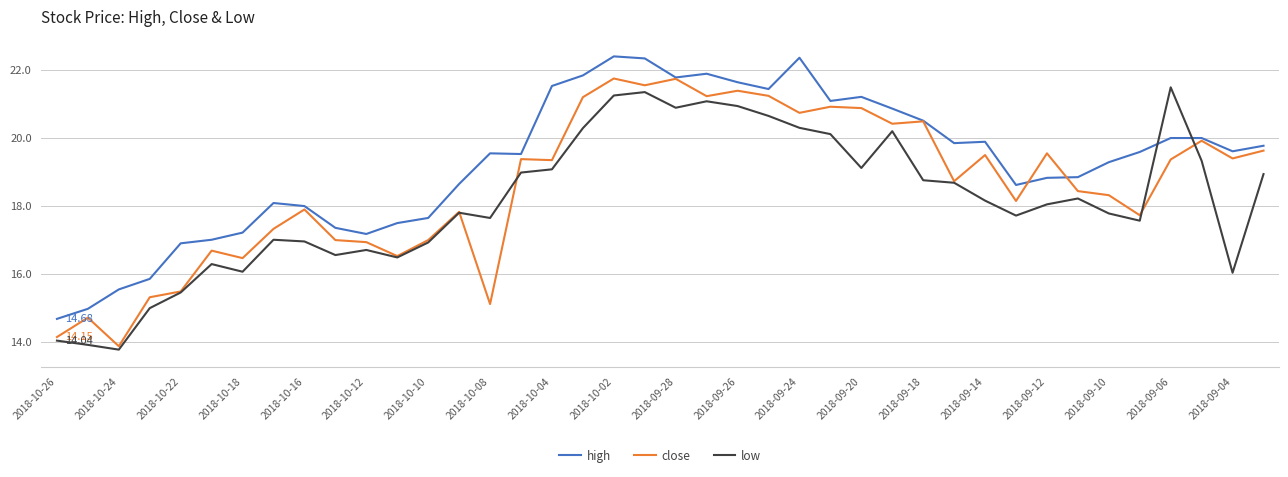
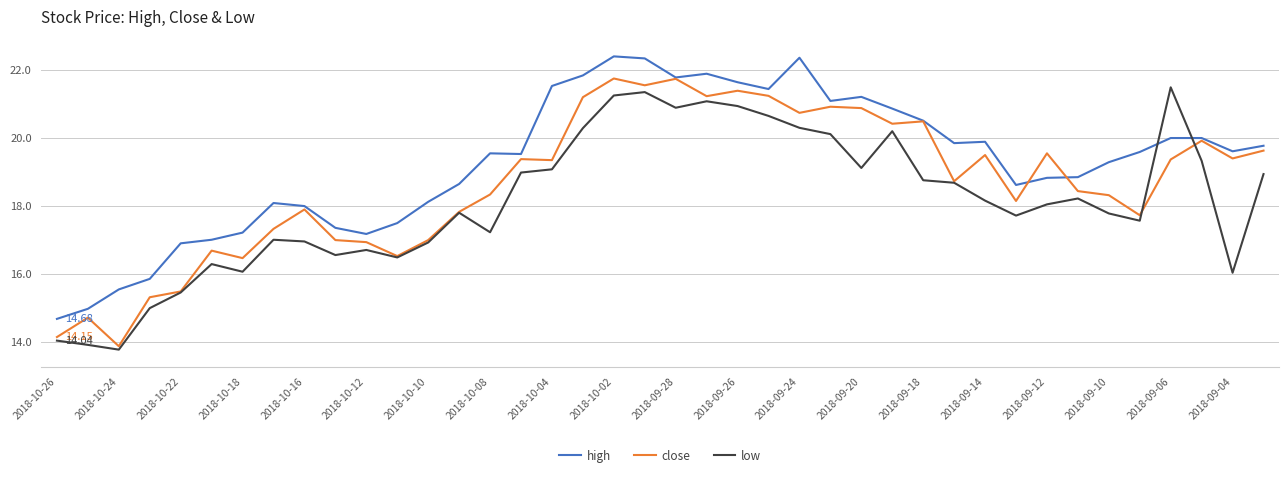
  {
    "high": {
      "2018-10-24": 15.6,
      "2018-10-22": 16.9,
      "2018-10-18": 17.2,
      "2018-10-16": 18.0,
      "2018-10-12": 17.2,
-     "2018-10-10": 17.7,
+     "2018-10-10": 18.1,
      "2018-10-08": 19.6,
      "2018-10-04": 21.5,
      "2018-10-02": 22.4,
      "2018-09-26": 21.6,
      "2018-09-24": 22.4,
      "2018-09-20": 21.2,
      "2018-09-14": 19.9,
      "2018-09-12": 18.8,
      "2018-09-10": 19.3,
      "2018-09-06": 20.0,
      "2018-09-04": 19.6
    },
    "close": {
      "2018-10-24": 13.9,
      "2018-10-18": 16.5,
      "2018-10-16": 17.9,
      "2018-10-12": 16.9,
-     "2018-10-08": 15.1,
+     "2018-10-08": 18.3,
      "2018-10-04": 19.4,
      "2018-10-02": 21.8,
      "2018-09-26": 21.4,
      "2018-09-24": 20.7,
      "2018-09-20": 20.9,
      "2018-09-14": 19.5,
      "2018-09-12": 19.6,
      "2018-09-10": 18.3,
      "2018-09-06": 19.4,
      "2018-09-04": 19.4
    },
    "low": {
      "2018-10-24": 13.8,
      "2018-10-18": 16.1,
      "2018-10-16": 17.0,
      "2018-10-12": 16.7,
-     "2018-10-08": 17.7,
+     "2018-10-08": 17.2,
      "2018-10-04": 19.1,
      "2018-10-02": 21.3,
      "2018-09-28": 20.9,
      "2018-09-26": 20.9,
      "2018-09-24": 20.3,
      "2018-09-20": 19.1,
      "2018-09-18": 18.8,
      "2018-09-14": 18.2,
      "2018-09-12": 18.1,
      "2018-09-10": 17.8,
      "2018-09-06": 21.5,
      "2018-09-04": 16.0
    }
  }
